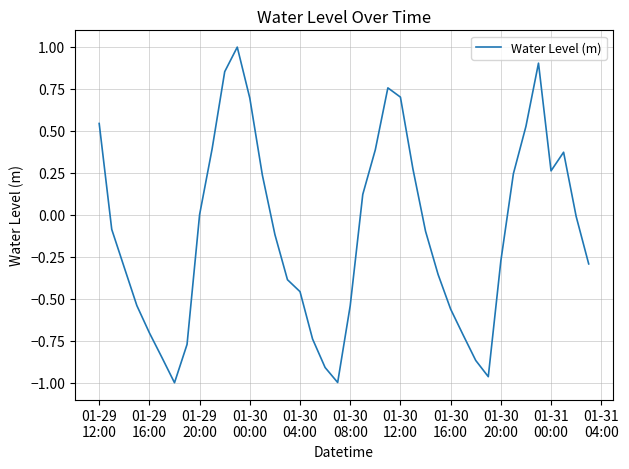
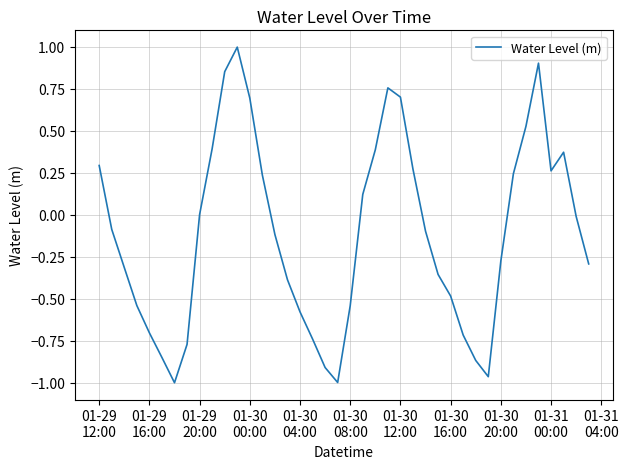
  {
-   "01-29 12:00": 0.54,
+   "01-29 12:00": 0.29,
    "01-29 16:00": -0.70,
    "01-29 20:00": 0.00,
    "01-30 00:00": 0.69,
-   "01-30 04:00": -0.46,
+   "01-30 04:00": -0.58,
    "01-30 08:00": -0.54,
    "01-30 12:00": 0.70,
-   "01-30 16:00": -0.56,
+   "01-30 16:00": -0.48,
    "01-30 20:00": -0.28,
    "01-31 00:00": 0.26
  }
